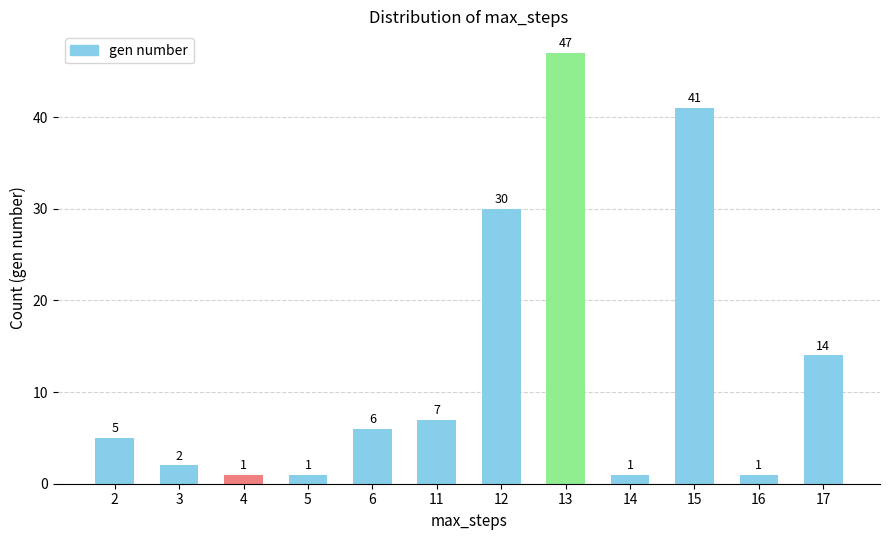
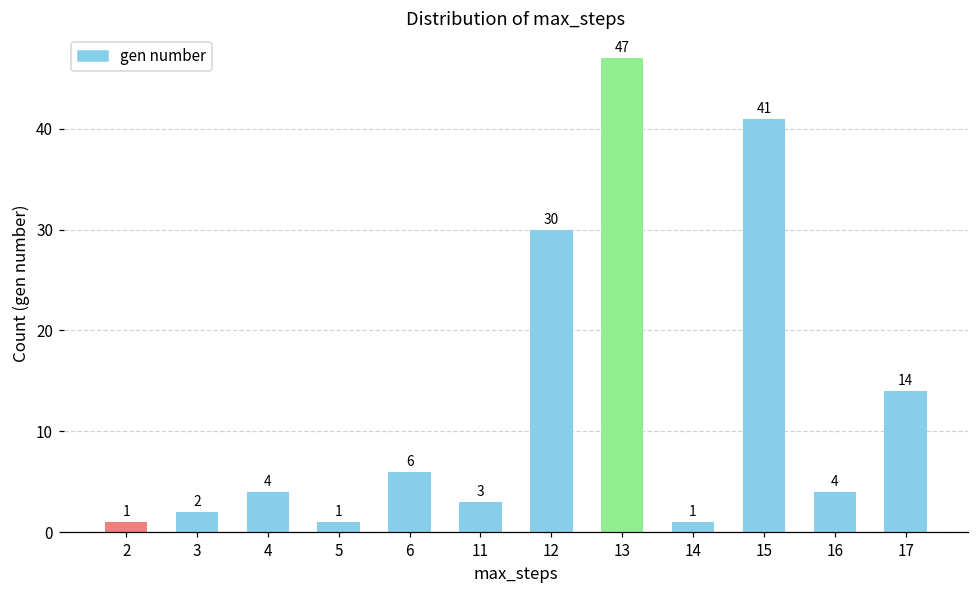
  {
-   "2": 5,
+   "2": 1,
    "3": 2,
-   "4": 1,
+   "4": 4,
    "5": 1,
    "6": 6,
-   "11": 7,
+   "11": 3,
    "12": 30,
    "13": 47,
    "14": 1,
    "15": 41,
-   "16": 1,
+   "16": 4,
    "17": 14
  }
